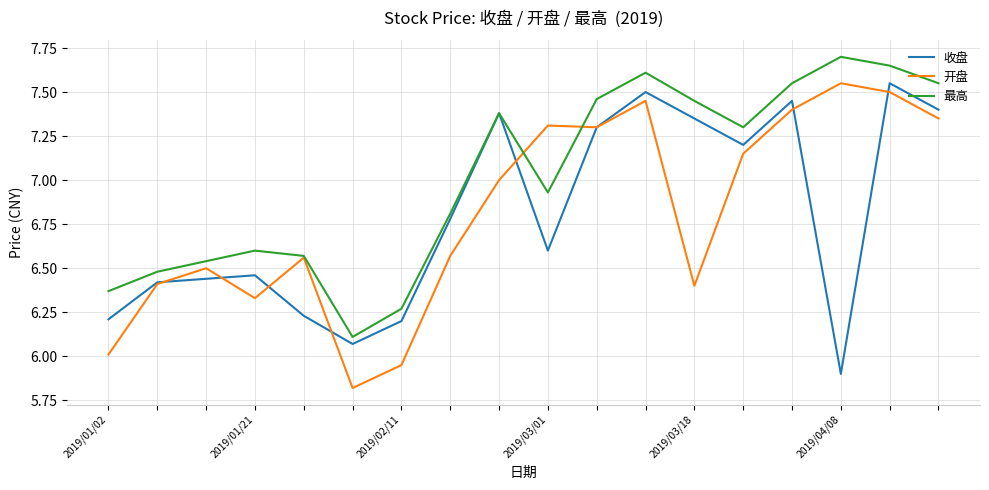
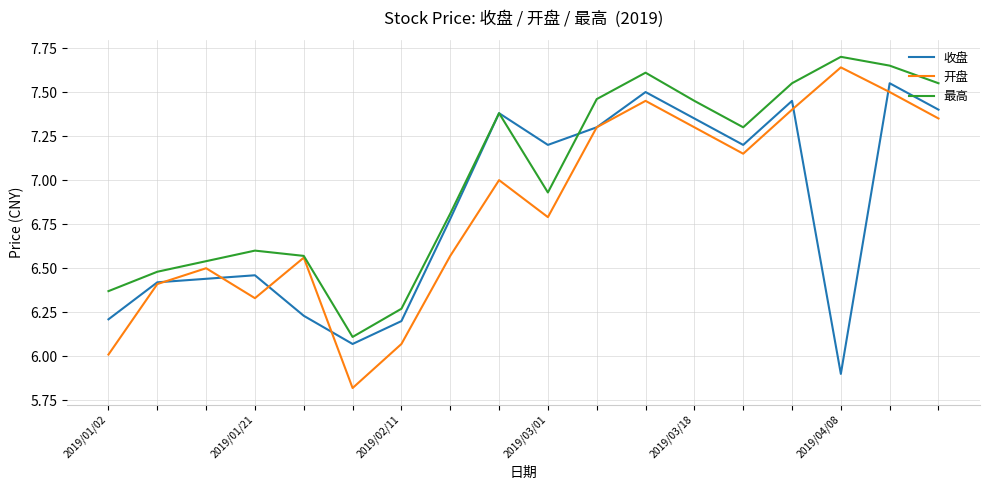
  {
    "收盘": {
      "2019/01/02": 6.2,
      "2019/01/21": 6.46,
      "2019/02/11": 6.2,
-     "2019/03/01": 6.6,
+     "2019/03/01": 7.2,
      "2019/03/18": 7.35,
      "2019/04/08": 5.9
    },
    "开盘": {
      "2019/01/02": 6.01,
      "2019/01/21": 6.33,
-     "2019/02/11": 5.95,
-     "2019/03/01": 7.31,
-     "2019/03/18": 6.4,
-     "2019/04/08": 7.55
+     "2019/02/11": 6.07,
+     "2019/03/01": 6.79,
+     "2019/03/18": 7.3,
+     "2019/04/08": 7.64
    },
    "最高": {
      "2019/01/02": 6.37,
      "2019/01/21": 6.60,
      "2019/02/11": 6.27,
      "2019/03/01": 6.93,
      "2019/03/18": 7.45,
      "2019/04/08": 7.70
    }
  }
